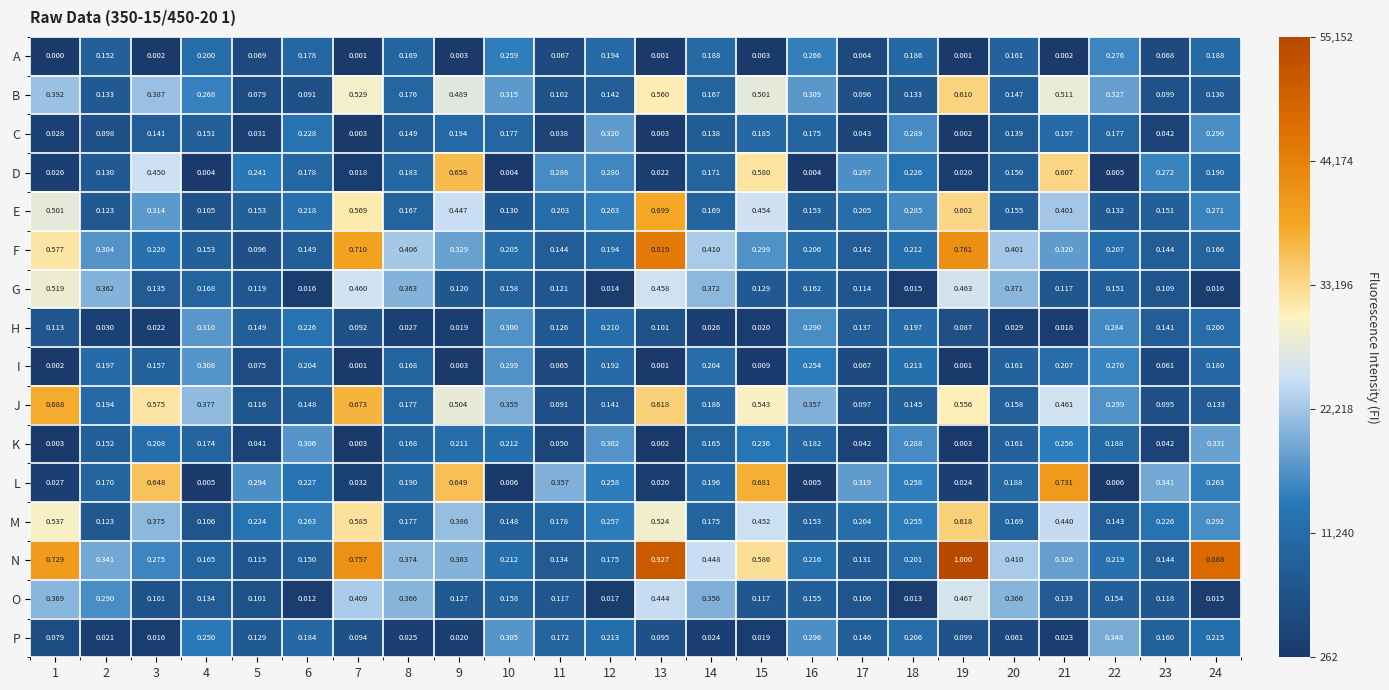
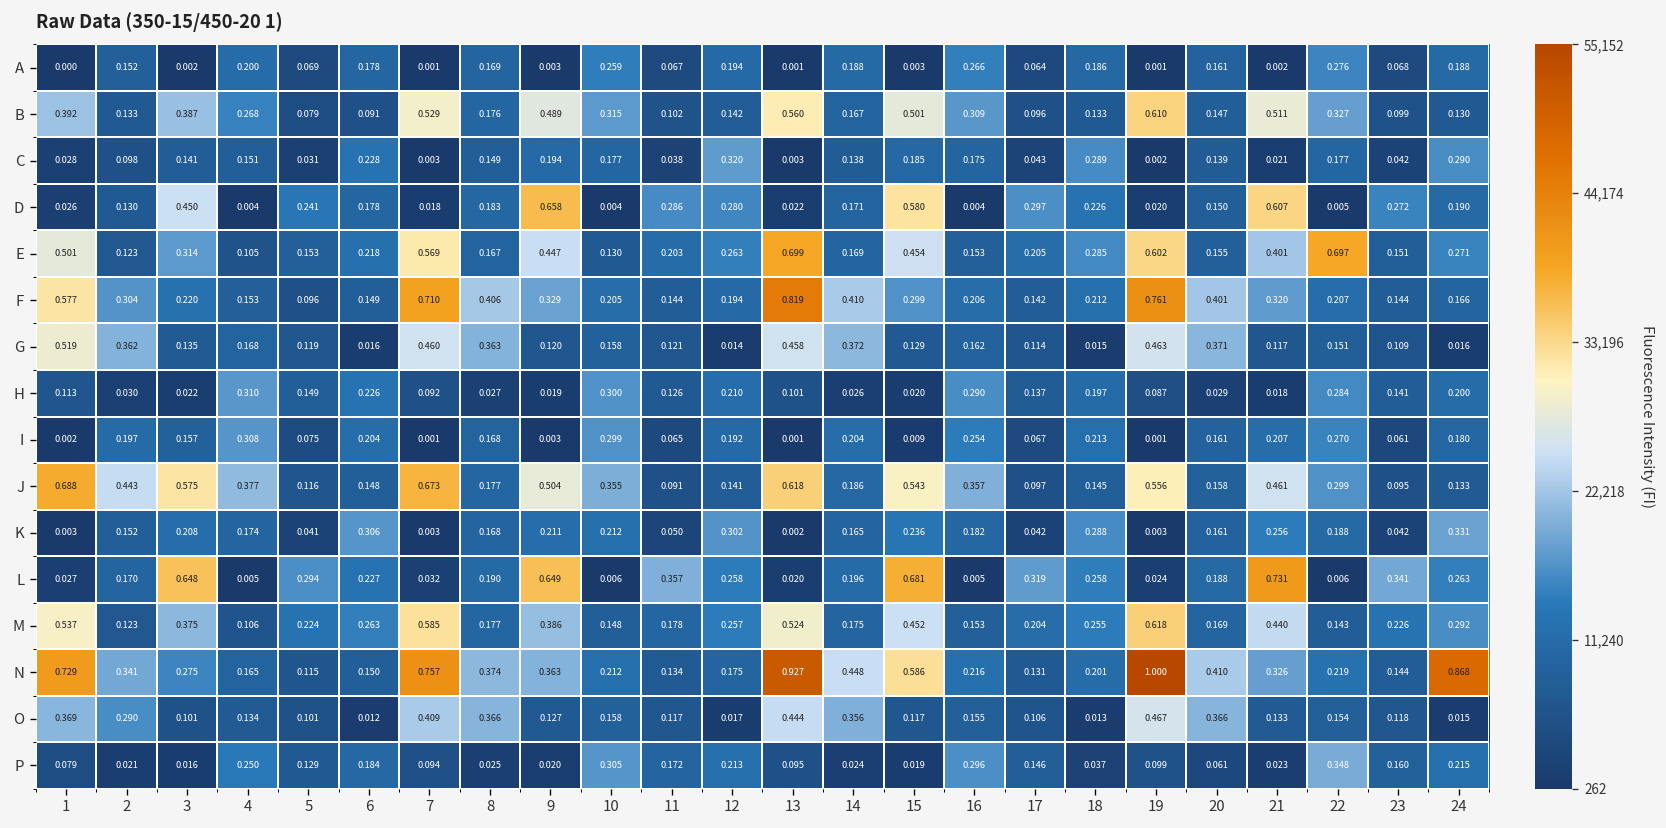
  {
    "C": {
      "1": 0.028,
      "2": 0.098,
      "3": 0.141,
      "4": 0.151,
      "5": 0.031,
      "6": 0.228,
      "7": 0.003,
      "8": 0.149,
      "9": 0.194,
      "10": 0.177,
      "11": 0.038,
      "12": 0.320,
      "13": 0.003,
      "14": 0.138,
      "15": 0.185,
      "16": 0.175,
      "17": 0.043,
      "18": 0.289,
      "19": 0.002,
      "20": 0.139,
-     "21": 0.197,
+     "21": 0.021,
      "22": 0.177,
      "23": 0.042,
      "24": 0.290
    },
    "E": {
      "1": 0.501,
      "2": 0.123,
      "3": 0.314,
      "4": 0.105,
      "5": 0.153,
      "6": 0.218,
      "7": 0.569,
      "8": 0.167,
      "9": 0.447,
      "10": 0.130,
      "11": 0.203,
      "12": 0.263,
      "13": 0.699,
      "14": 0.169,
      "15": 0.454,
      "16": 0.153,
      "17": 0.205,
      "18": 0.285,
      "19": 0.602,
      "20": 0.155,
      "21": 0.401,
-     "22": 0.132,
+     "22": 0.697,
      "23": 0.151,
      "24": 0.271
    },
    "J": {
      "1": 0.688,
-     "2": 0.194,
+     "2": 0.443,
      "3": 0.575,
      "4": 0.377,
      "5": 0.116,
      "6": 0.148,
      "7": 0.673,
      "8": 0.177,
      "9": 0.504,
      "10": 0.355,
      "11": 0.091,
      "12": 0.141,
      "13": 0.618,
      "14": 0.186,
      "15": 0.543,
      "16": 0.357,
      "17": 0.097,
      "18": 0.145,
      "19": 0.556,
      "20": 0.158,
      "21": 0.461,
      "22": 0.299,
      "23": 0.095,
      "24": 0.133
    },
    "P": {
      "1": 0.079,
      "2": 0.021,
      "3": 0.016,
      "4": 0.250,
      "5": 0.129,
      "6": 0.184,
      "7": 0.094,
      "8": 0.025,
      "9": 0.020,
      "10": 0.305,
      "11": 0.172,
      "12": 0.213,
      "13": 0.095,
      "14": 0.024,
      "15": 0.019,
      "16": 0.296,
      "17": 0.146,
-     "18": 0.206,
+     "18": 0.037,
      "19": 0.099,
      "20": 0.061,
      "21": 0.023,
      "22": 0.348,
      "23": 0.160,
      "24": 0.215
    }
  }
